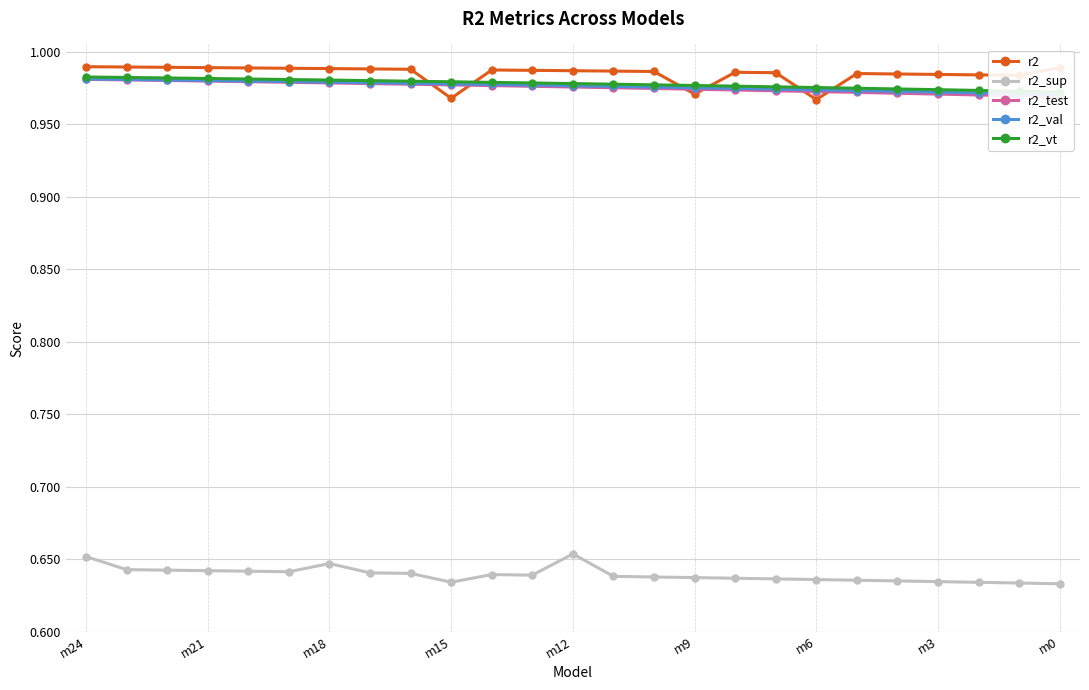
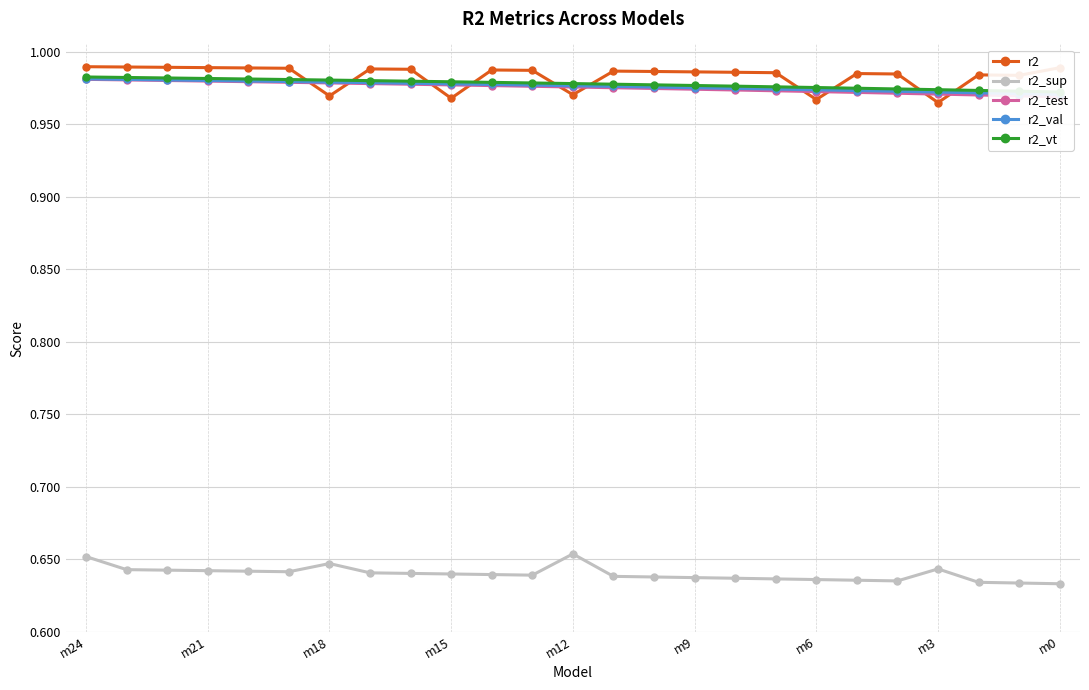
  {
    "r2": {
      "m24": 0.990,
      "m21": 0.989,
-     "m18": 0.988,
+     "m18": 0.969,
      "m15": 0.968,
-     "m12": 0.987,
-     "m9": 0.971,
+     "m12": 0.970,
+     "m9": 0.986,
      "m6": 0.967,
-     "m3": 0.984
+     "m3": 0.965
    },
    "r2_sup": {
      "m24": 0.652,
      "m21": 0.642,
      "m18": 0.647,
-     "m15": 0.634,
+     "m15": 0.640,
      "m12": 0.654,
      "m9": 0.637,
      "m6": 0.636,
-     "m3": 0.634,
+     "m3": 0.643,
      "m0": 0.633
    }
  }
